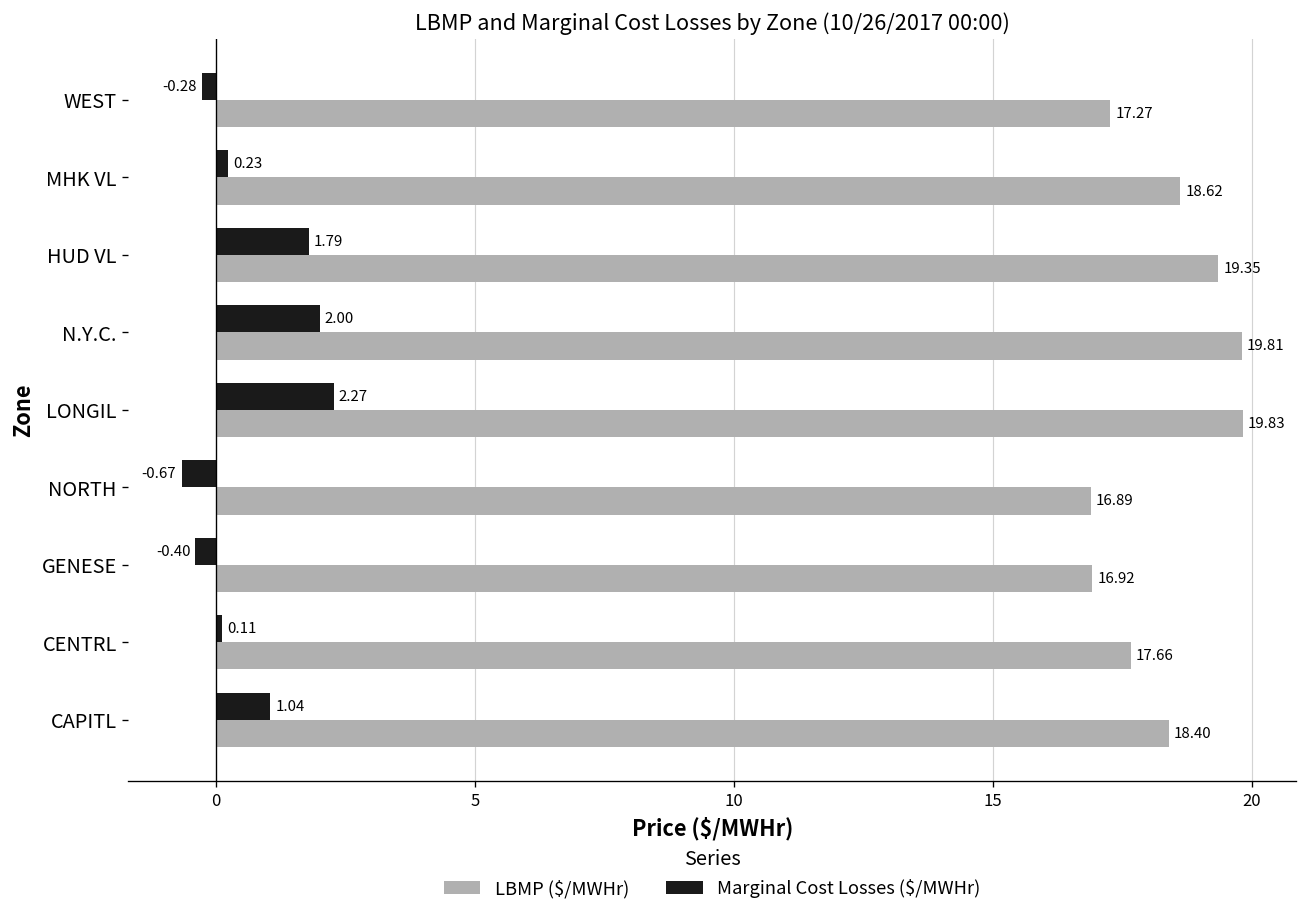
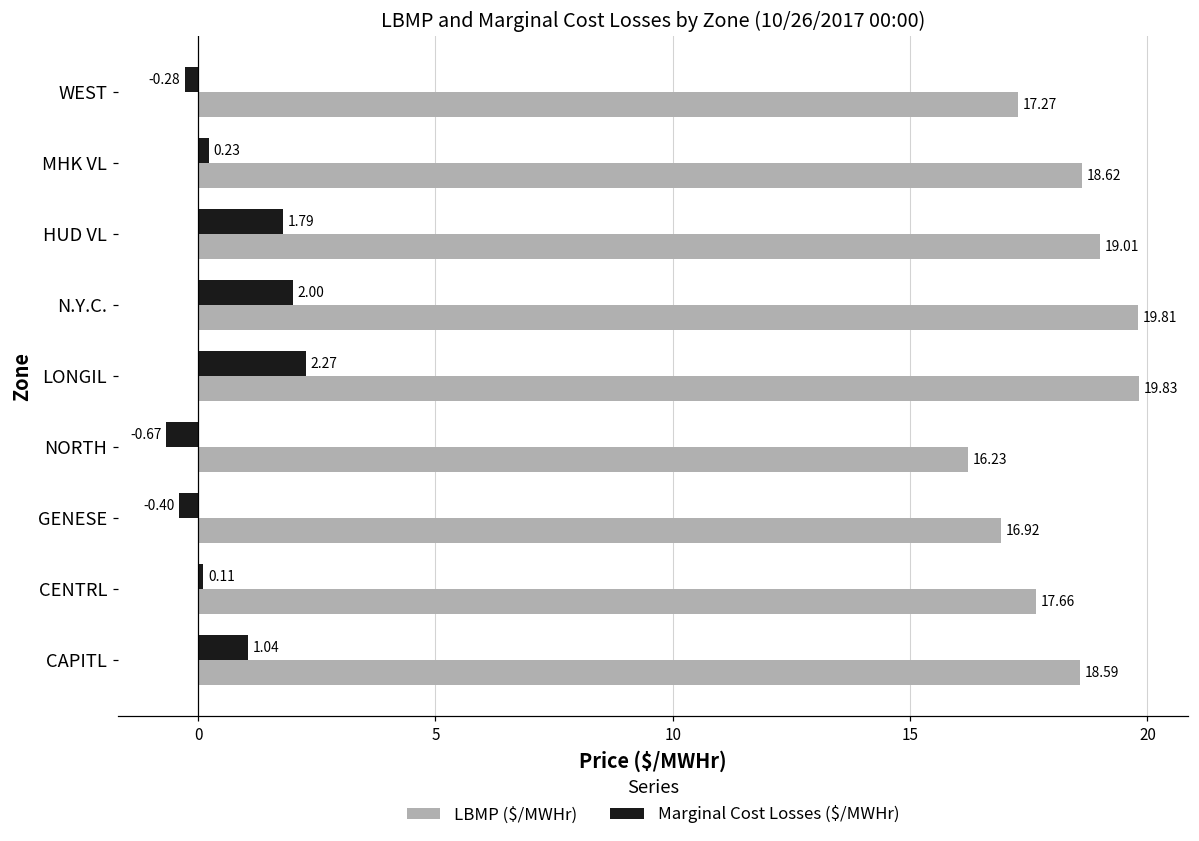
  {
    "LBMP ($/MWHr)": {
      "WEST": 17.27,
      "MHK VL": 18.62,
-     "HUD VL": 19.35,
+     "HUD VL": 19.01,
      "N.Y.C.": 19.81,
      "LONGIL": 19.83,
-     "NORTH": 16.89,
+     "NORTH": 16.23,
      "GENESE": 16.92,
      "CENTRL": 17.66,
-     "CAPITL": 18.40
+     "CAPITL": 18.59
    },
    "Marginal Cost Losses ($/MWHr)": {
      "WEST": -0.28,
      "MHK VL": 0.23,
      "HUD VL": 1.79,
      "N.Y.C.": 2.00,
      "LONGIL": 2.27,
      "NORTH": -0.67,
      "GENESE": -0.40,
      "CENTRL": 0.11,
      "CAPITL": 1.04
    }
  }
